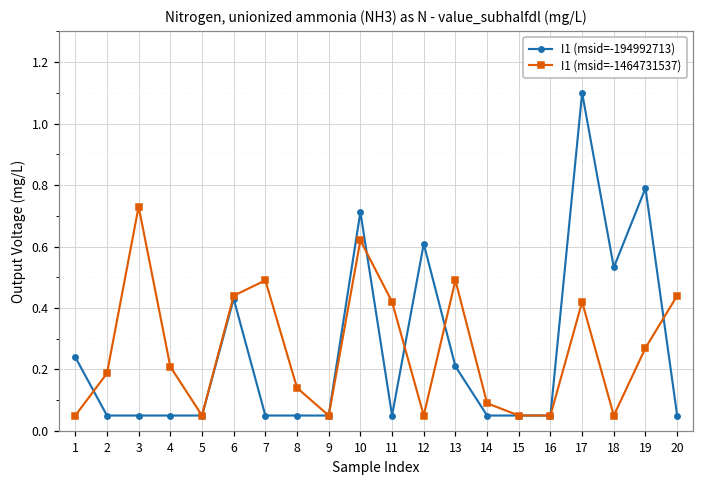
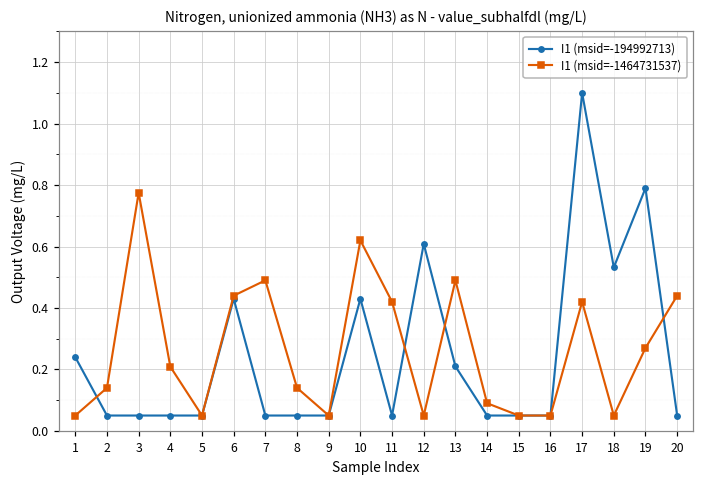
  {
    "I1 (msid=-194992713)": {
      "1": 0.24,
      "2": 0.05,
      "3": 0.05,
      "4": 0.05,
      "6": 0.43,
      "7": 0.05,
      "8": 0.05,
-     "10": 0.71,
+     "10": 0.43,
      "11": 0.05,
      "12": 0.61,
      "13": 0.21,
      "14": 0.05,
      "17": 1.10,
      "18": 0.53,
      "19": 0.79,
      "20": 0.05
    },
    "I1 (msid=-1464731537)": {
      "1": 0.05,
-     "2": 0.19,
-     "3": 0.73,
+     "2": 0.14,
+     "3": 0.78,
      "4": 0.21,
      "6": 0.44,
      "7": 0.49,
      "8": 0.14,
      "10": 0.62,
      "11": 0.42,
      "12": 0.05,
      "13": 0.49,
      "14": 0.09,
      "17": 0.42,
      "18": 0.05,
      "19": 0.27,
      "20": 0.44
    }
  }
